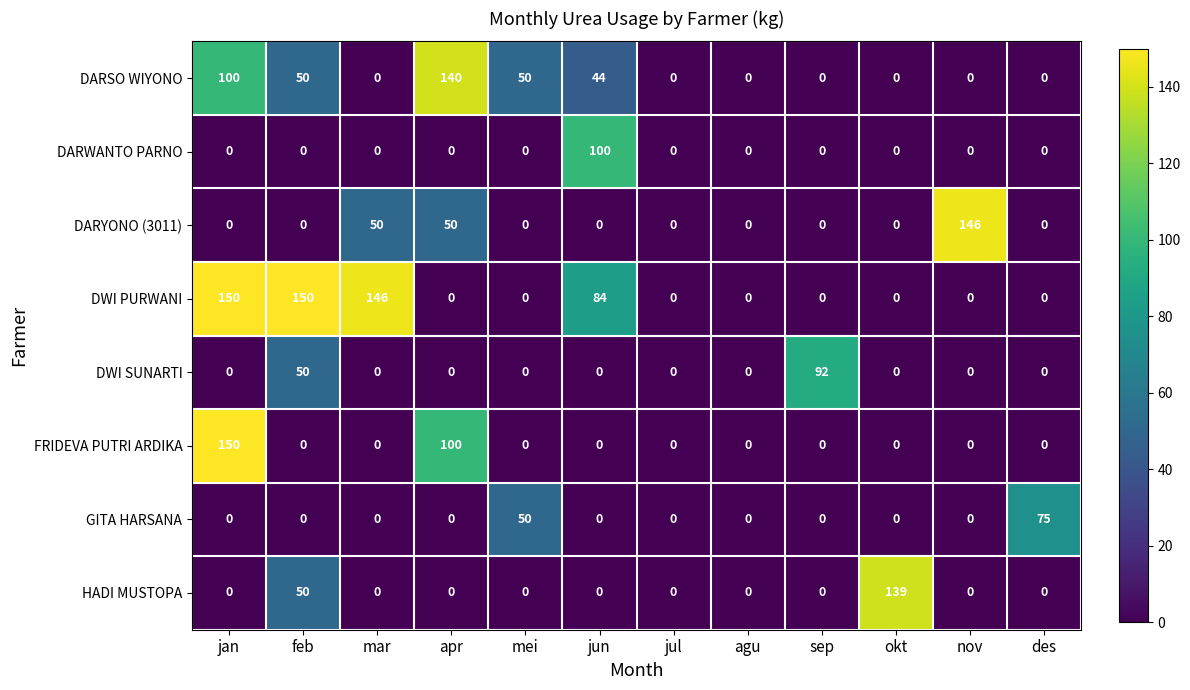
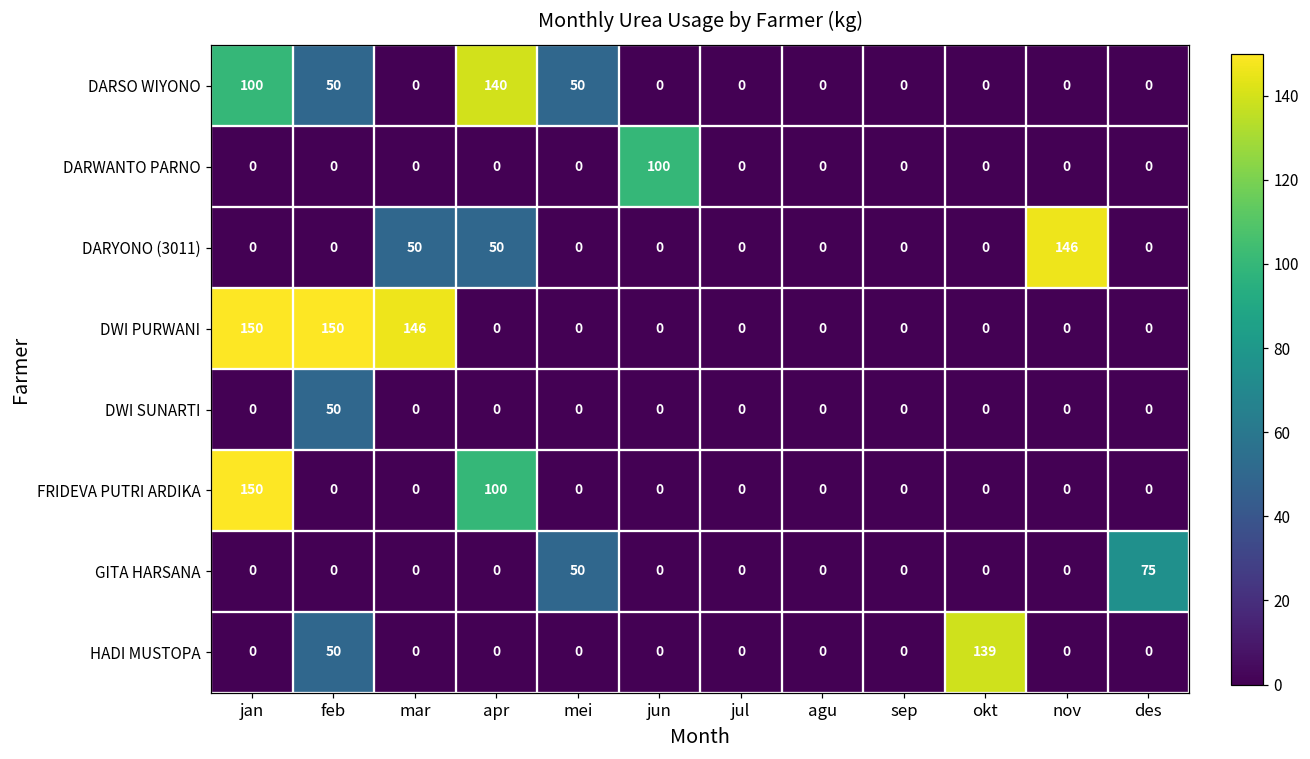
  {
    "DARSO WIYONO": {
      "jan": 100,
      "feb": 50,
      "mar": 0,
      "apr": 140,
      "mei": 50,
-     "jun": 44,
+     "jun": 0,
      "jul": 0,
      "agu": 0,
      "sep": 0,
      "okt": 0,
      "nov": 0,
      "des": 0
    },
    "DARWANTO PARNO": {
      "jan": 0,
      "feb": 0,
      "mar": 0,
      "apr": 0,
      "mei": 0,
      "jun": 100,
      "jul": 0,
      "agu": 0,
      "sep": 0,
      "okt": 0,
      "nov": 0,
      "des": 0
    },
    "DARYONO (3011)": {
      "jan": 0,
      "feb": 0,
      "mar": 50,
      "apr": 50,
      "mei": 0,
      "jun": 0,
      "jul": 0,
      "agu": 0,
      "sep": 0,
      "okt": 0,
      "nov": 146,
      "des": 0
    },
    "DWI PURWANI": {
      "jan": 150,
      "feb": 150,
      "mar": 146,
      "apr": 0,
      "mei": 0,
-     "jun": 84,
+     "jun": 0,
      "jul": 0,
      "agu": 0,
      "sep": 0,
      "okt": 0,
      "nov": 0,
      "des": 0
    },
    "DWI SUNARTI": {
      "jan": 0,
      "feb": 50,
      "mar": 0,
      "apr": 0,
      "mei": 0,
      "jun": 0,
      "jul": 0,
      "agu": 0,
-     "sep": 92,
+     "sep": 0,
      "okt": 0,
      "nov": 0,
      "des": 0
    },
    "FRIDEVA PUTRI ARDIKA": {
      "jan": 150,
      "feb": 0,
      "mar": 0,
      "apr": 100,
      "mei": 0,
      "jun": 0,
      "jul": 0,
      "agu": 0,
      "sep": 0,
      "okt": 0,
      "nov": 0,
      "des": 0
    },
    "GITA HARSANA": {
      "jan": 0,
      "feb": 0,
      "mar": 0,
      "apr": 0,
      "mei": 50,
      "jun": 0,
      "jul": 0,
      "agu": 0,
      "sep": 0,
      "okt": 0,
      "nov": 0,
      "des": 75
    },
    "HADI MUSTOPA": {
      "jan": 0,
      "feb": 50,
      "mar": 0,
      "apr": 0,
      "mei": 0,
      "jun": 0,
      "jul": 0,
      "agu": 0,
      "sep": 0,
      "okt": 139,
      "nov": 0,
      "des": 0
    }
  }
